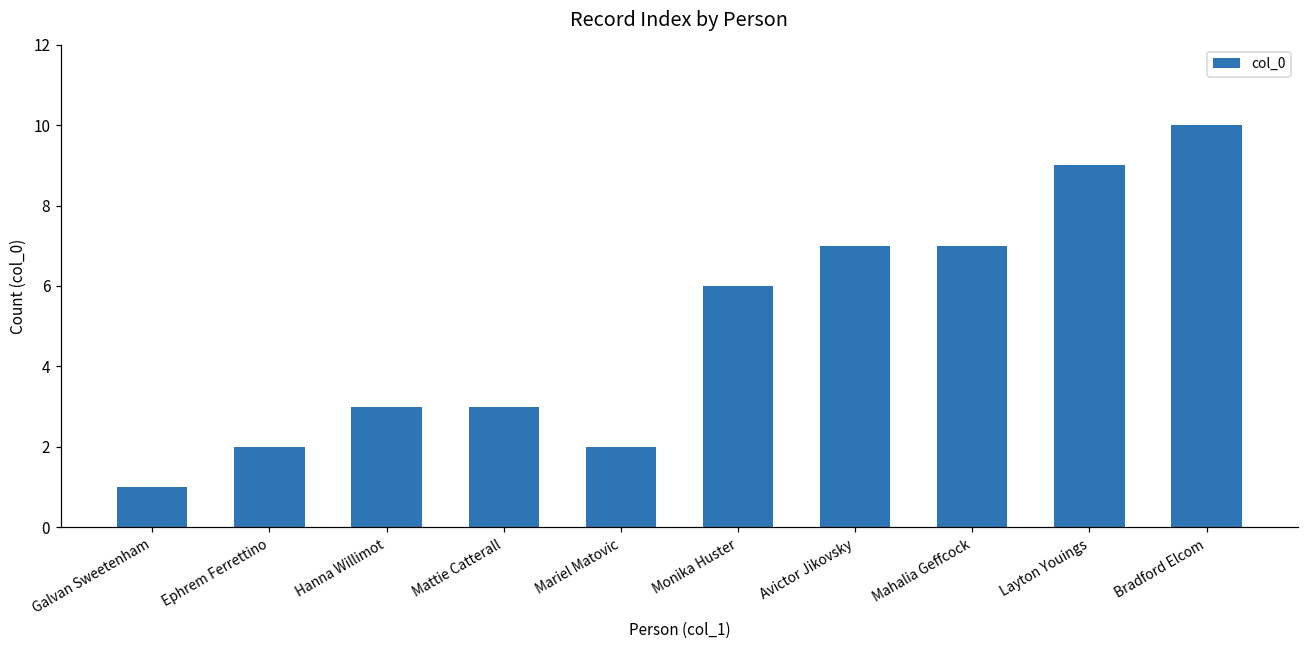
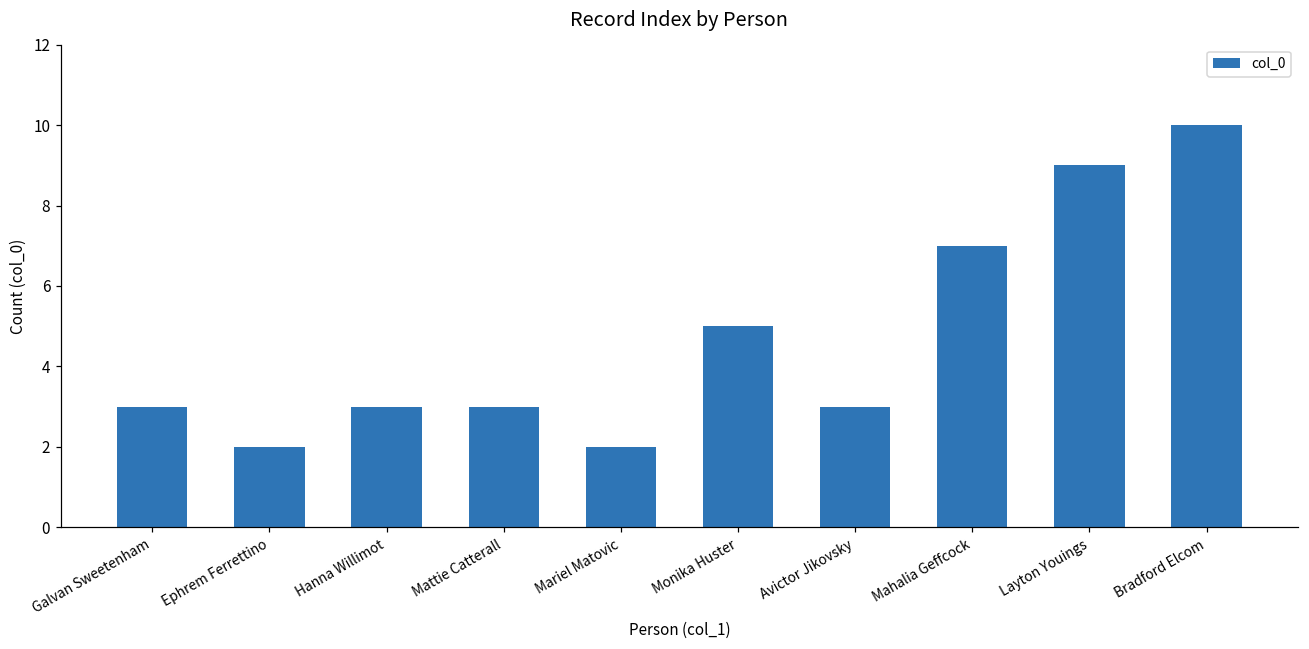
  {
-   "Galvan Sweetenham": 1,
+   "Galvan Sweetenham": 3,
    "Ephrem Ferrettino": 2,
    "Hanna Willimot": 3,
    "Mattie Catterall": 3,
    "Mariel Matovic": 2,
-   "Monika Huster": 6,
-   "Avictor Jikovsky": 7,
+   "Monika Huster": 5,
+   "Avictor Jikovsky": 3,
    "Mahalia Geffcock": 7,
    "Layton Youings": 9,
    "Bradford Elcom": 10
  }
